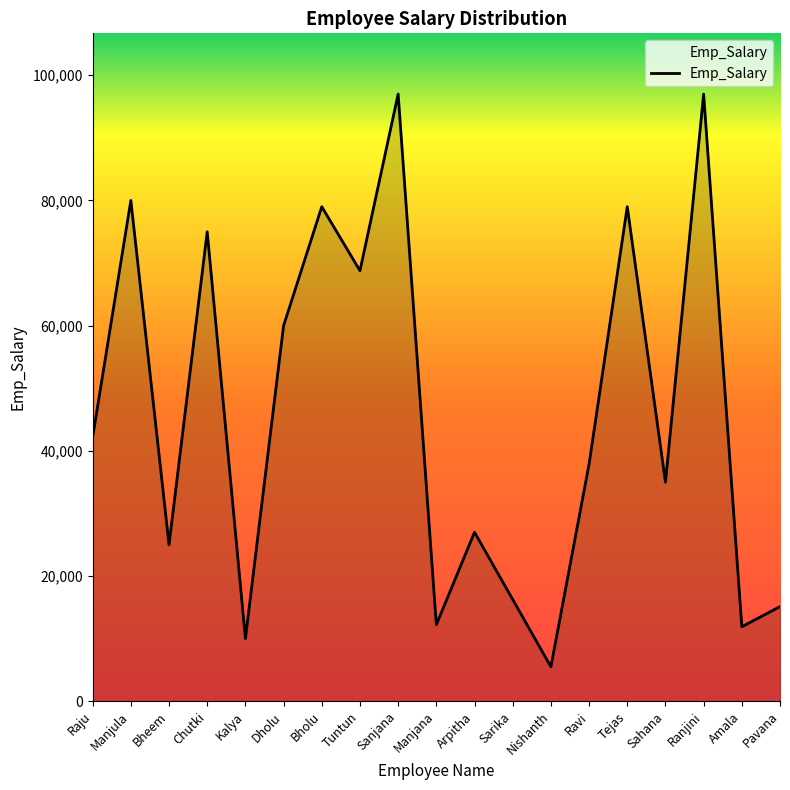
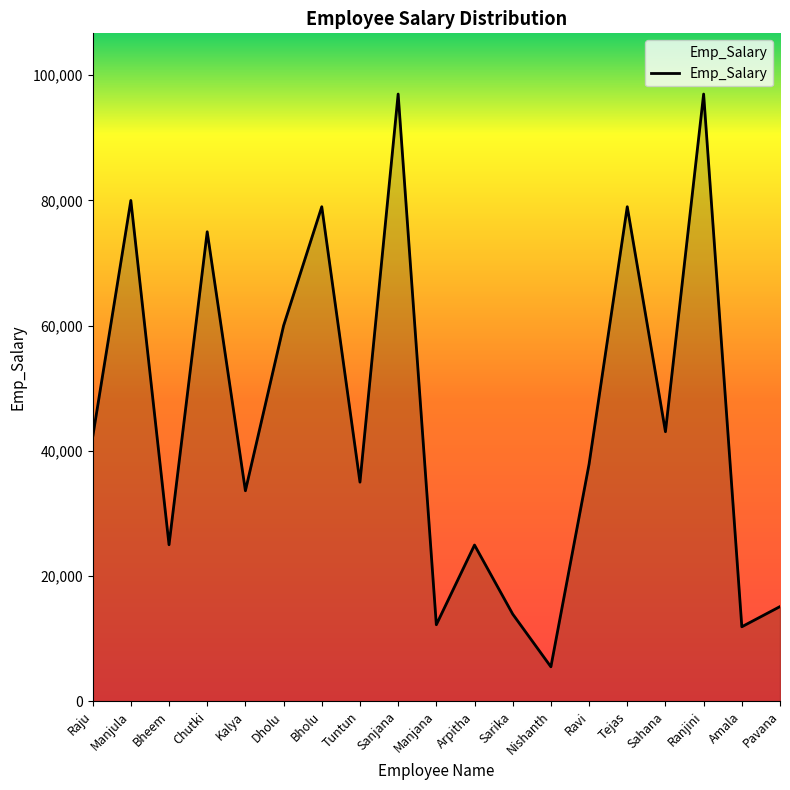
  {
    "Raju": "42,000",
    "Manjula": "80,000",
    "Bheem": "25,000",
    "Chutki": "75,000",
-   "Kalya": "10,000",
+   "Kalya": "34,000",
    "Dholu": "60,000",
    "Bholu": "79,000",
-   "Tuntun": "69,000",
+   "Tuntun": "35,000",
    "Sanjana": "97,000",
    "Manjana": "12,000",
-   "Arpitha": "27,000",
-   "Sarika": "16,000",
+   "Arpitha": "25,000",
+   "Sarika": "14,000",
    "Nishanth": "6,000",
    "Ravi": "38,000",
    "Tejas": "79,000",
-   "Sahana": "35,000",
+   "Sahana": "43,000",
    "Ranjini": "97,000",
    "Amala": "12,000",
    "Pavana": "15,000"
  }
